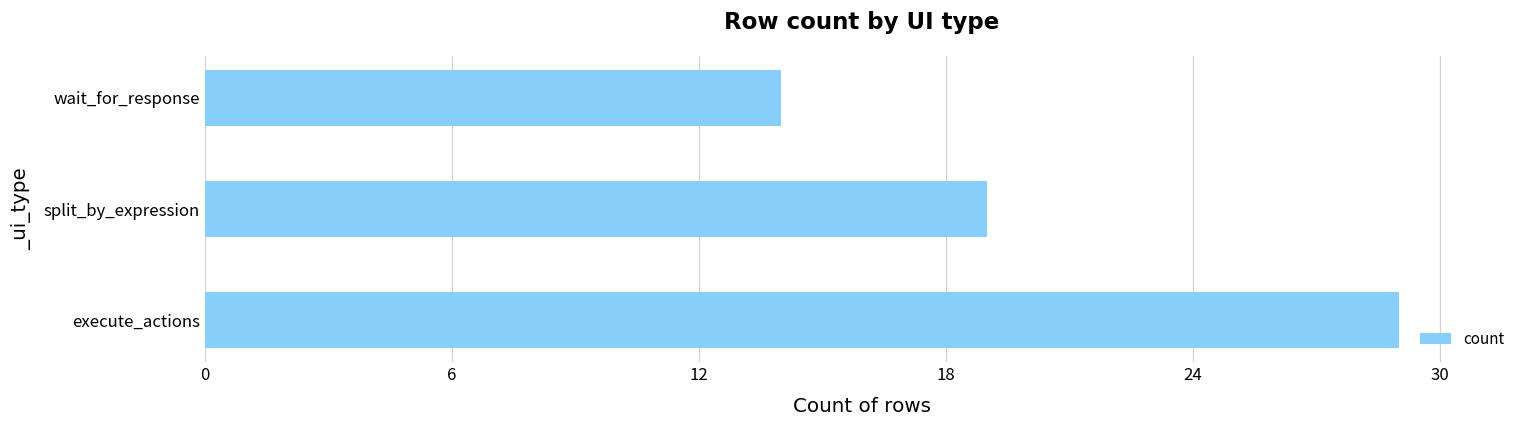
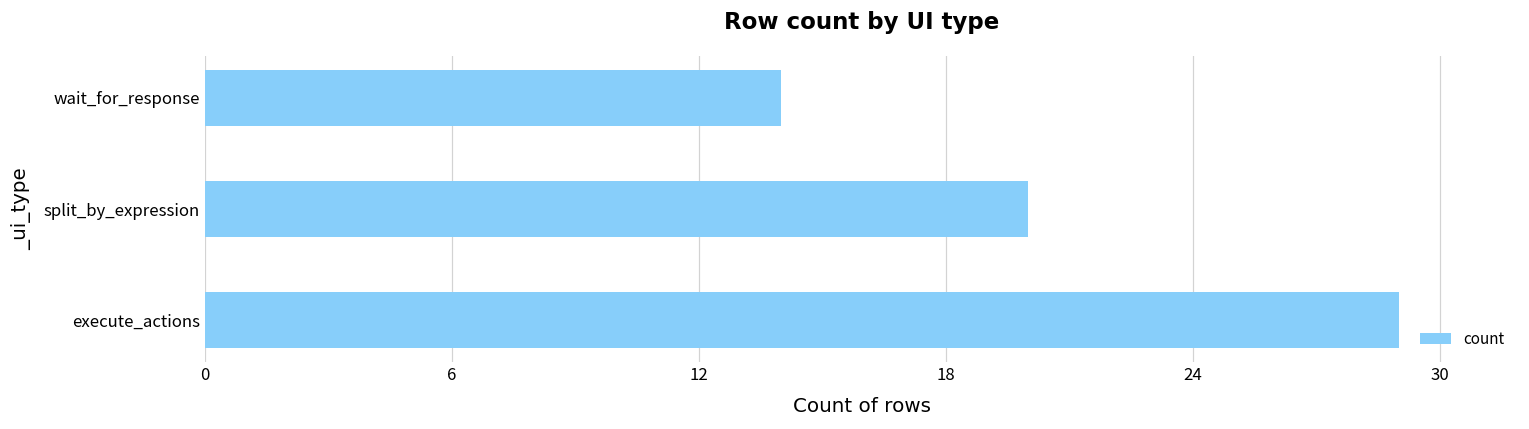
  {
    "wait_for_response": 14,
-   "split_by_expression": 19,
+   "split_by_expression": 20,
    "execute_actions": 29
  }
